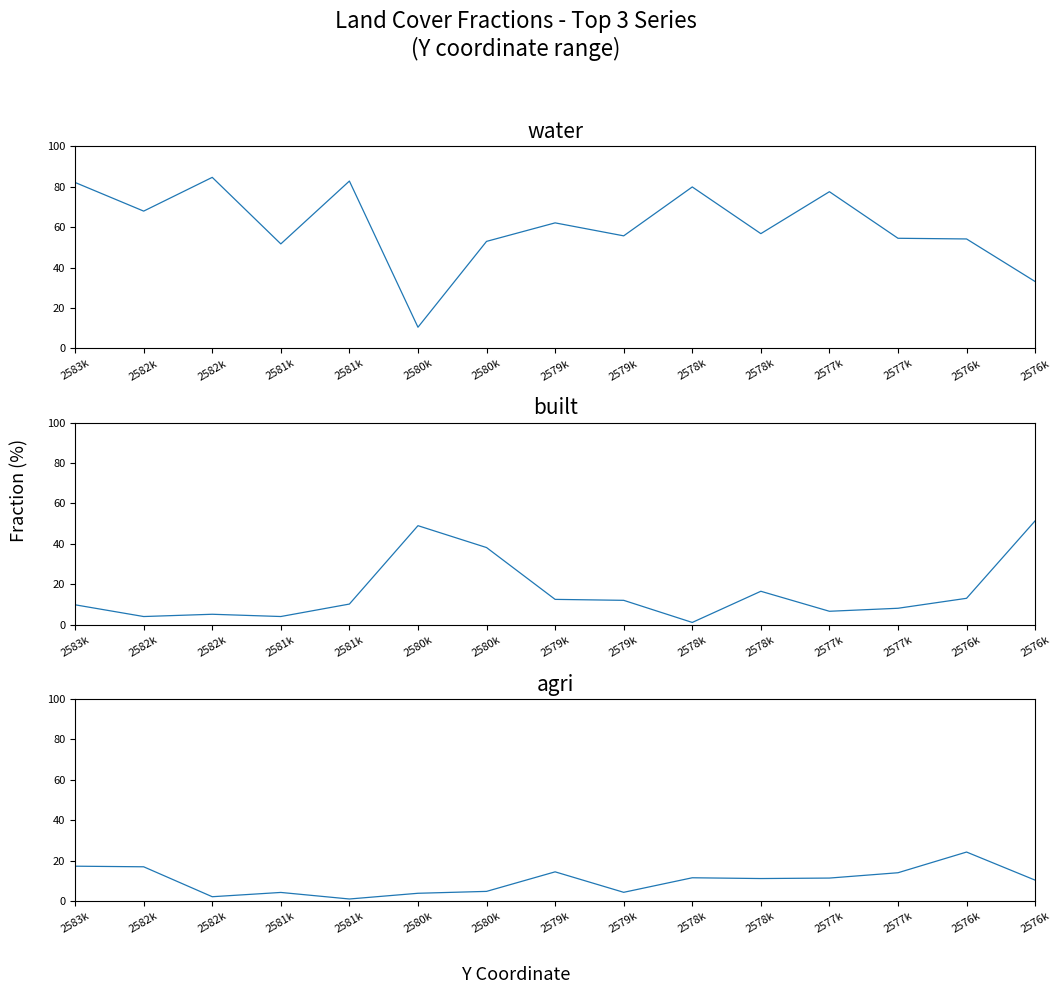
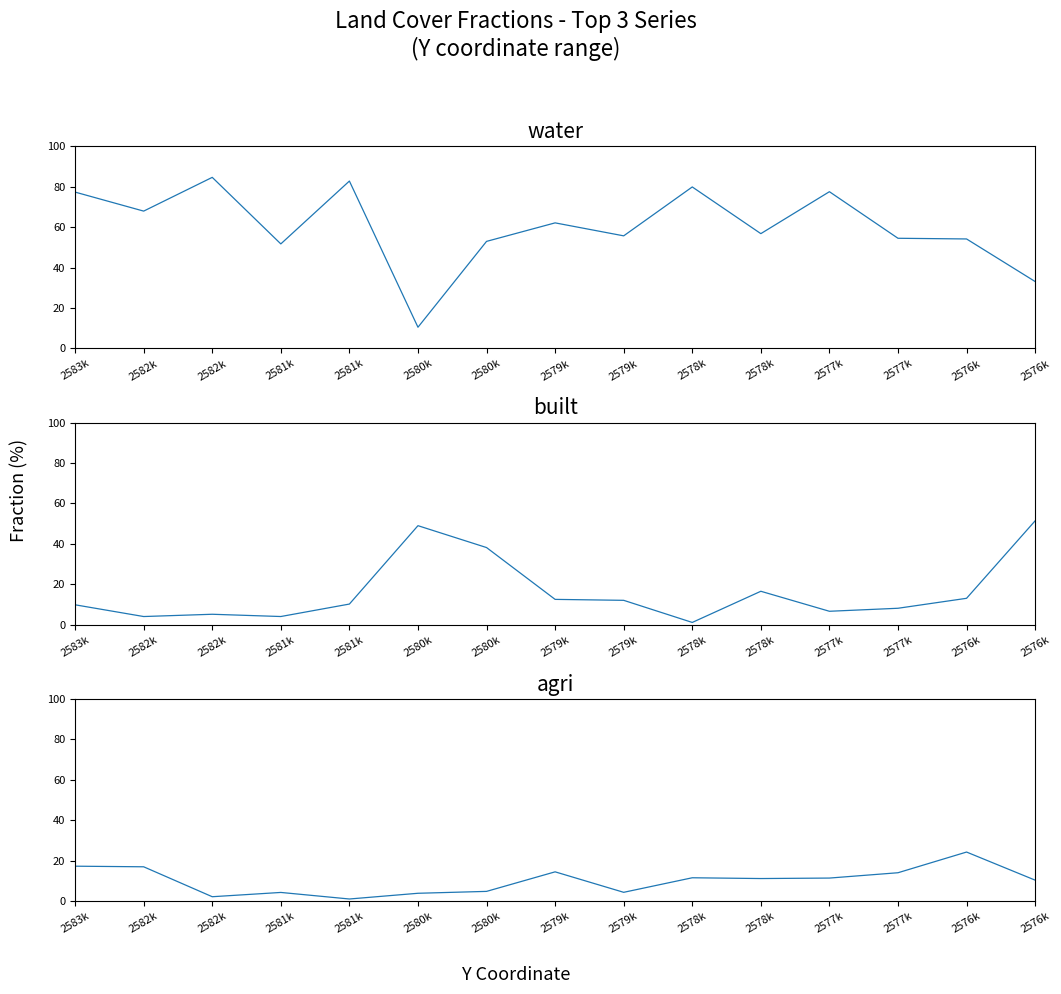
  {
    "water": {
-     "2583k": 82
+     "2583k": 77
    },
    "built": {
      "2583k": 10
    },
    "agri": {
      "2583k": 17
    }
  }
